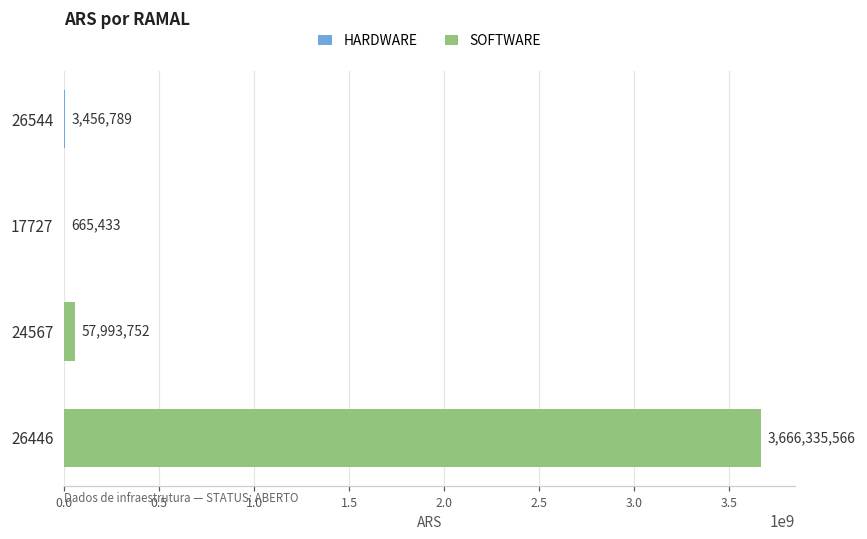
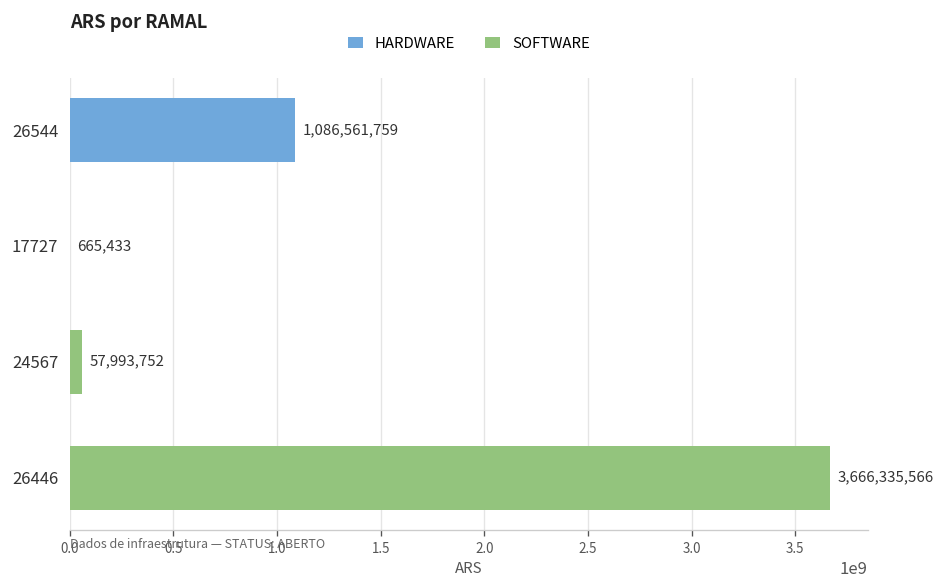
  {
    "HARDWARE": {
-     "26544": "3,456,789",
+     "26544": "1,086,561,759",
      "17727": "665,433"
    },
    "SOFTWARE": {
      "24567": "57,993,752",
      "26446": "3,666,335,566"
    }
  }
